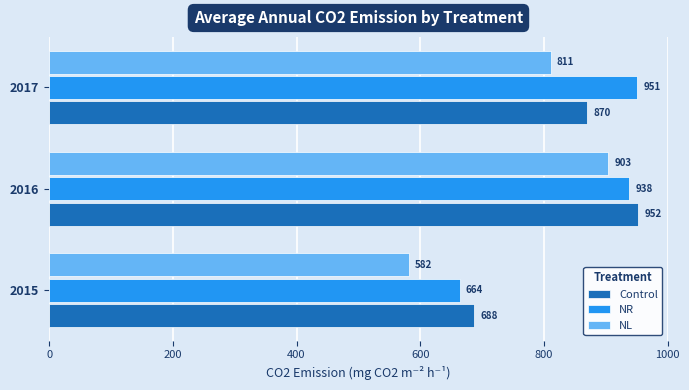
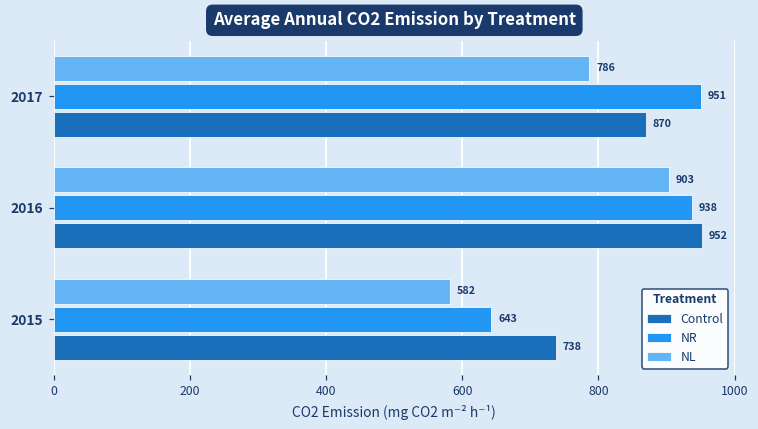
  {
    "Control": {
      "2017": 870,
      "2016": 952,
-     "2015": 688
+     "2015": 738
    },
    "NR": {
      "2017": 951,
      "2016": 938,
-     "2015": 664
+     "2015": 643
    },
    "NL": {
-     "2017": 811,
+     "2017": 786,
      "2016": 903,
      "2015": 582
    }
  }
